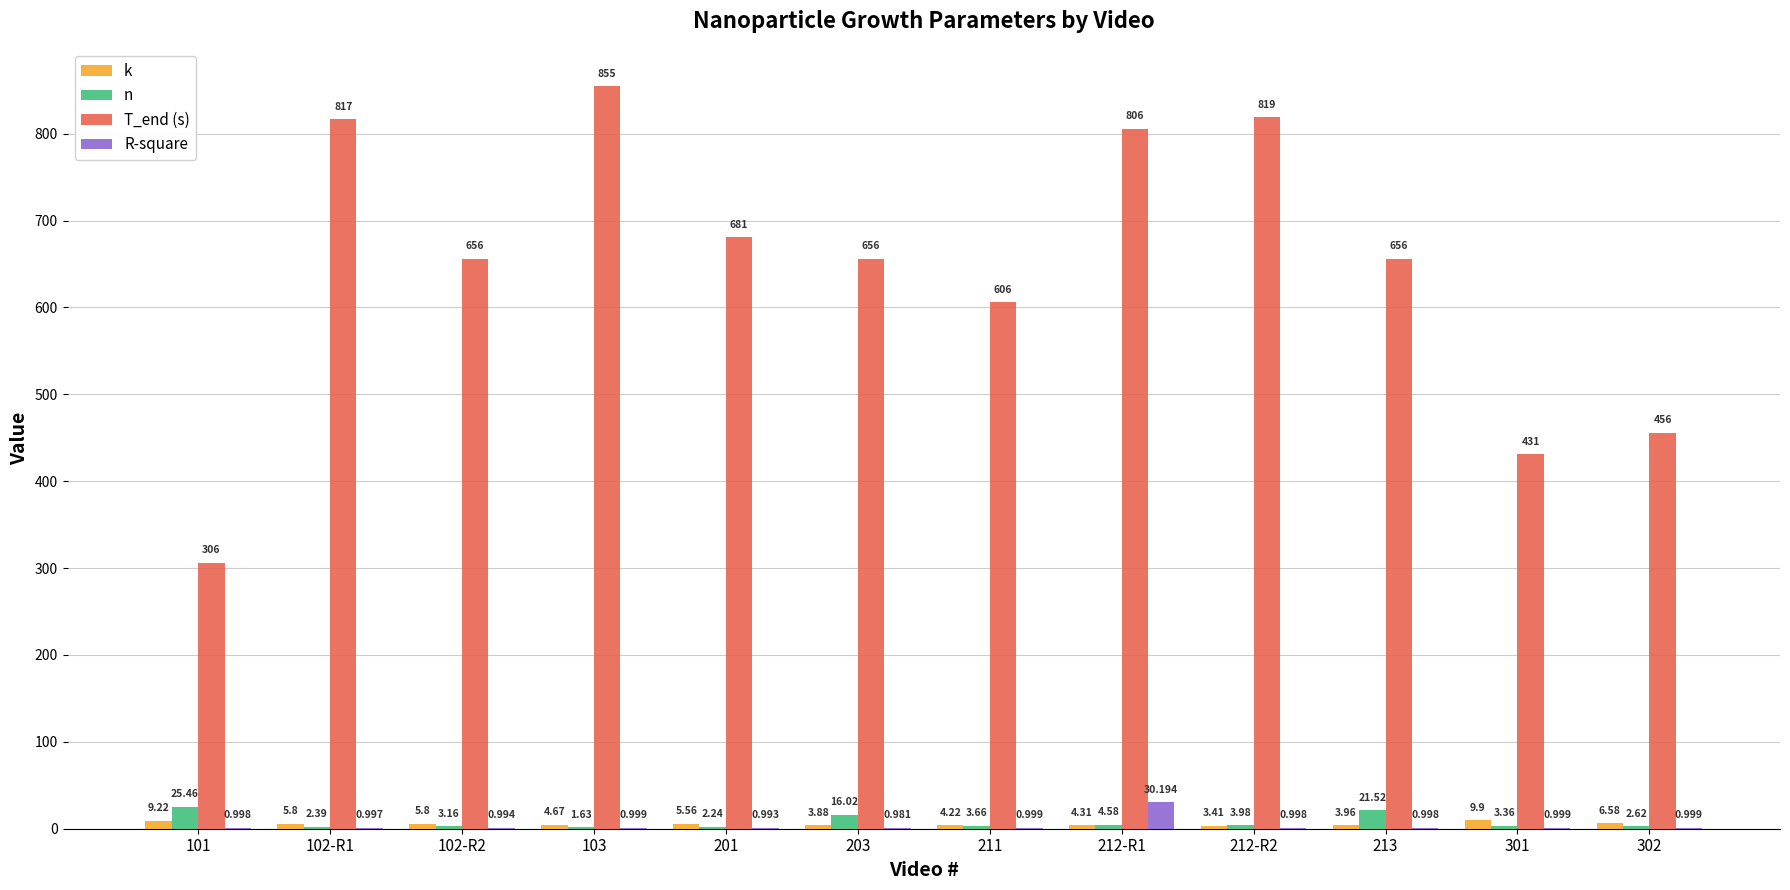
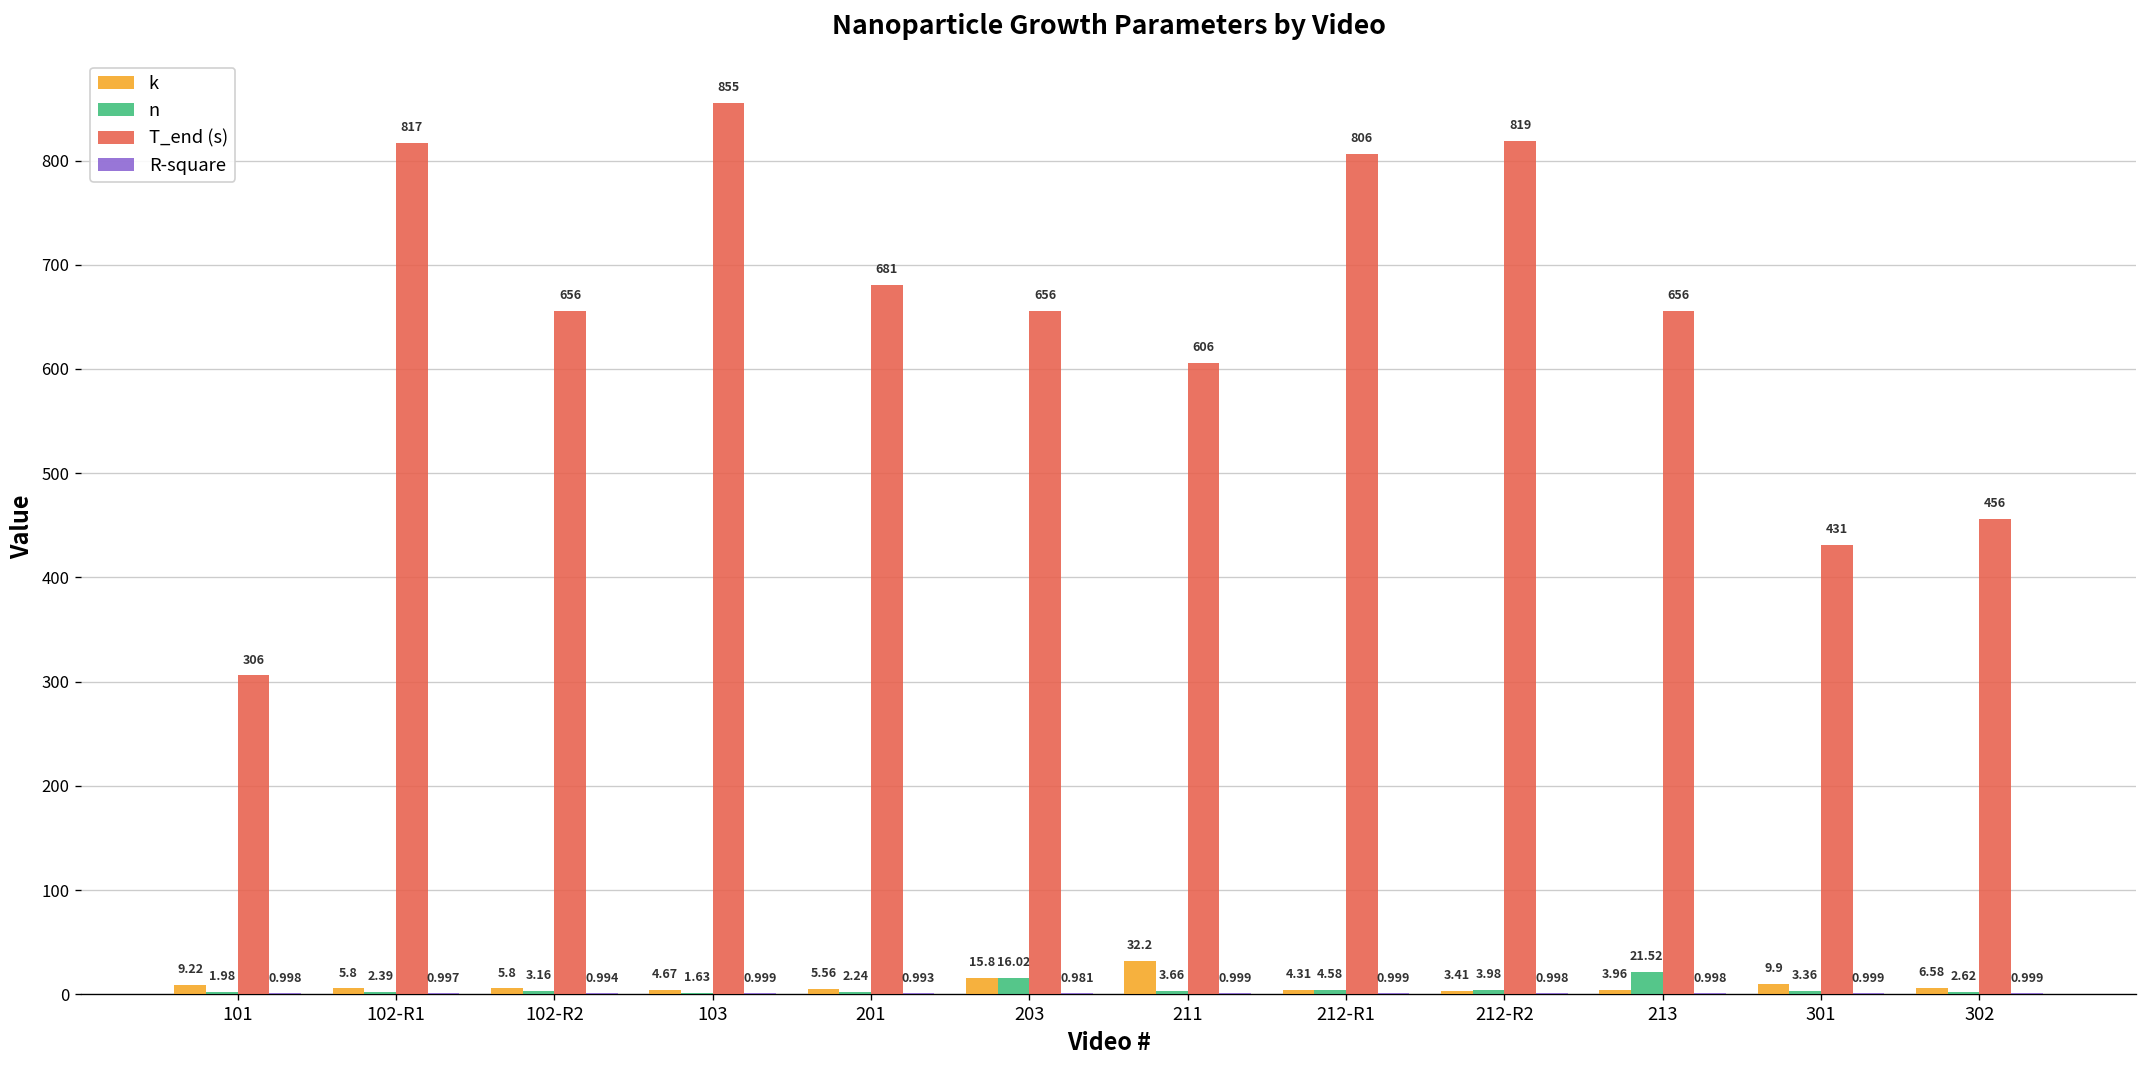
  {
    "k": {
      "101": 9.22,
      "102-R1": 5.8,
      "102-R2": 5.8,
      "103": 4.67,
      "201": 5.56,
-     "203": 3.88,
-     "211": 4.22,
+     "203": 15.8,
+     "211": 32.2,
      "212-R1": 4.31,
      "212-R2": 3.41,
      "213": 3.96,
      "301": 9.9,
      "302": 6.58
    },
    "n": {
-     "101": 25.46,
+     "101": 1.98,
      "102-R1": 2.39,
      "102-R2": 3.16,
      "103": 1.63,
      "201": 2.24,
      "203": 16.02,
      "211": 3.66,
      "212-R1": 4.58,
      "212-R2": 3.98,
      "213": 21.52,
      "301": 3.36,
      "302": 2.62
    },
    "T_end (s)": {
      "101": 306,
      "102-R1": 817,
      "102-R2": 656,
      "103": 855,
      "201": 681,
      "203": 656,
      "211": 606,
      "212-R1": 806,
      "212-R2": 819,
      "213": 656,
      "301": 431,
      "302": 456
    },
    "R-square": {
      "101": 0.998,
      "102-R1": 0.997,
      "102-R2": 0.994,
      "103": 0.999,
      "201": 0.993,
      "203": 0.981,
      "211": 0.999,
-     "212-R1": 30.194,
+     "212-R1": 0.999,
      "212-R2": 0.998,
      "213": 0.998,
      "301": 0.999,
      "302": 0.999
    }
  }
